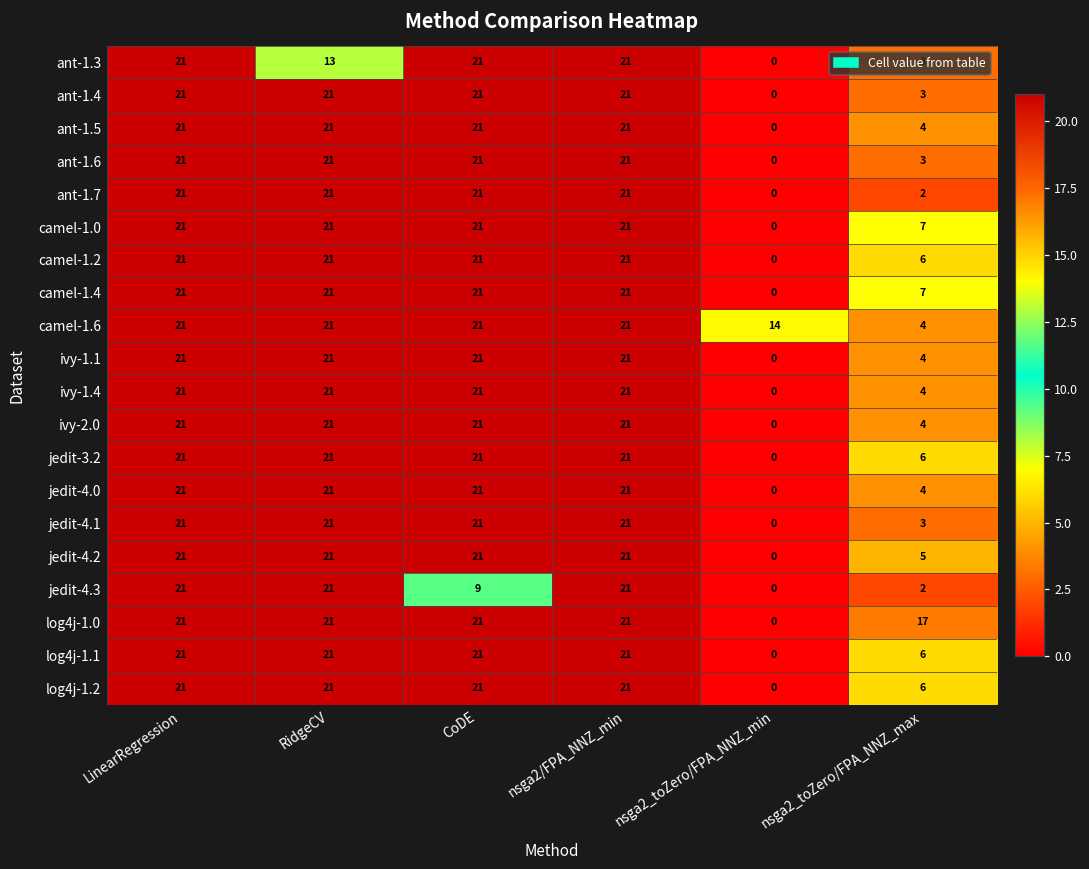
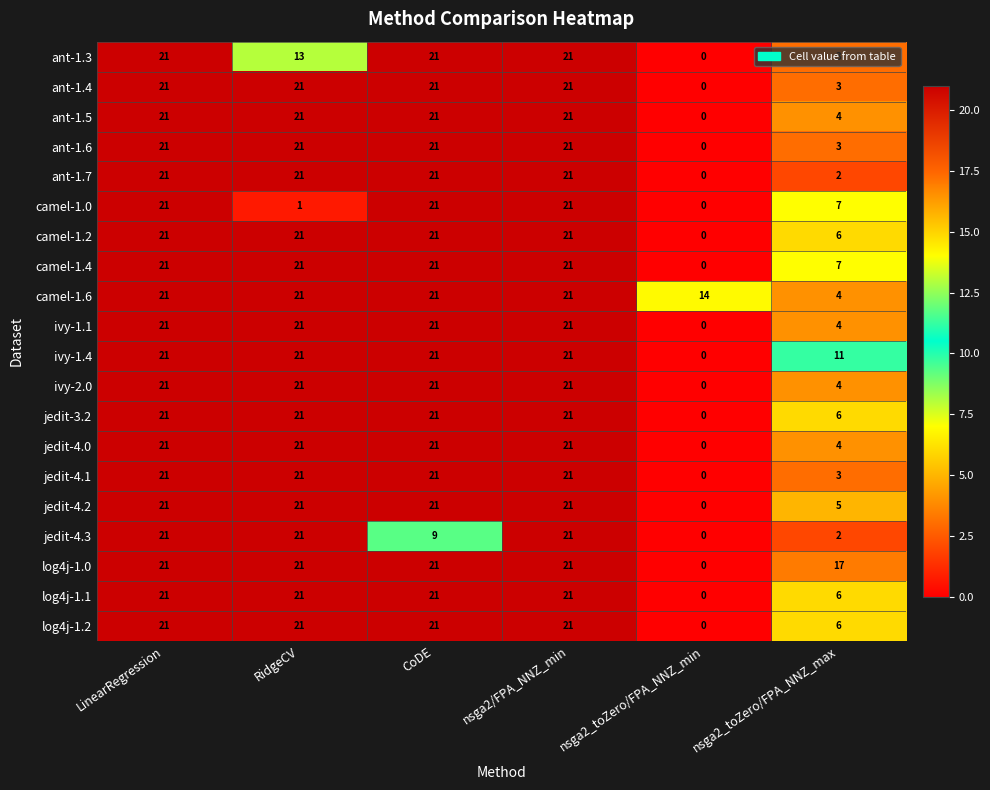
  {
    "ant-1.3": {
      "LinearRegression": 21,
      "RidgeCV": 13,
      "CoDE": 21,
      "nsga2/FPA_NNZ_min": 21,
      "nsga2_toZero/FPA_NNZ_min": 0
    },
    "ant-1.4": {
      "LinearRegression": 21,
      "RidgeCV": 21,
      "CoDE": 21,
      "nsga2/FPA_NNZ_min": 21,
      "nsga2_toZero/FPA_NNZ_min": 0,
      "nsga2_toZero/FPA_NNZ_max": 3
    },
    "ant-1.5": {
      "LinearRegression": 21,
      "RidgeCV": 21,
      "CoDE": 21,
      "nsga2/FPA_NNZ_min": 21,
      "nsga2_toZero/FPA_NNZ_min": 0,
      "nsga2_toZero/FPA_NNZ_max": 4
    },
    "ant-1.6": {
      "LinearRegression": 21,
      "RidgeCV": 21,
      "CoDE": 21,
      "nsga2/FPA_NNZ_min": 21,
      "nsga2_toZero/FPA_NNZ_min": 0,
      "nsga2_toZero/FPA_NNZ_max": 3
    },
    "ant-1.7": {
      "LinearRegression": 21,
      "RidgeCV": 21,
      "CoDE": 21,
      "nsga2/FPA_NNZ_min": 21,
      "nsga2_toZero/FPA_NNZ_min": 0,
      "nsga2_toZero/FPA_NNZ_max": 2
    },
    "camel-1.0": {
      "LinearRegression": 21,
-     "RidgeCV": 21,
+     "RidgeCV": 1,
      "CoDE": 21,
      "nsga2/FPA_NNZ_min": 21,
      "nsga2_toZero/FPA_NNZ_min": 0,
      "nsga2_toZero/FPA_NNZ_max": 7
    },
    "camel-1.2": {
      "LinearRegression": 21,
      "RidgeCV": 21,
      "CoDE": 21,
      "nsga2/FPA_NNZ_min": 21,
      "nsga2_toZero/FPA_NNZ_min": 0,
      "nsga2_toZero/FPA_NNZ_max": 6
    },
    "camel-1.4": {
      "LinearRegression": 21,
      "RidgeCV": 21,
      "CoDE": 21,
      "nsga2/FPA_NNZ_min": 21,
      "nsga2_toZero/FPA_NNZ_min": 0,
      "nsga2_toZero/FPA_NNZ_max": 7
    },
    "camel-1.6": {
      "LinearRegression": 21,
      "RidgeCV": 21,
      "CoDE": 21,
      "nsga2/FPA_NNZ_min": 21,
      "nsga2_toZero/FPA_NNZ_min": 14,
      "nsga2_toZero/FPA_NNZ_max": 4
    },
    "ivy-1.1": {
      "LinearRegression": 21,
      "RidgeCV": 21,
      "CoDE": 21,
      "nsga2/FPA_NNZ_min": 21,
      "nsga2_toZero/FPA_NNZ_min": 0,
      "nsga2_toZero/FPA_NNZ_max": 4
    },
    "ivy-1.4": {
      "LinearRegression": 21,
      "RidgeCV": 21,
      "CoDE": 21,
      "nsga2/FPA_NNZ_min": 21,
      "nsga2_toZero/FPA_NNZ_min": 0,
-     "nsga2_toZero/FPA_NNZ_max": 4
+     "nsga2_toZero/FPA_NNZ_max": 11
    },
    "ivy-2.0": {
      "LinearRegression": 21,
      "RidgeCV": 21,
      "CoDE": 21,
      "nsga2/FPA_NNZ_min": 21,
      "nsga2_toZero/FPA_NNZ_min": 0,
      "nsga2_toZero/FPA_NNZ_max": 4
    },
    "jedit-3.2": {
      "LinearRegression": 21,
      "RidgeCV": 21,
      "CoDE": 21,
      "nsga2/FPA_NNZ_min": 21,
      "nsga2_toZero/FPA_NNZ_min": 0,
      "nsga2_toZero/FPA_NNZ_max": 6
    },
    "jedit-4.0": {
      "LinearRegression": 21,
      "RidgeCV": 21,
      "CoDE": 21,
      "nsga2/FPA_NNZ_min": 21,
      "nsga2_toZero/FPA_NNZ_min": 0,
      "nsga2_toZero/FPA_NNZ_max": 4
    },
    "jedit-4.1": {
      "LinearRegression": 21,
      "RidgeCV": 21,
      "CoDE": 21,
      "nsga2/FPA_NNZ_min": 21,
      "nsga2_toZero/FPA_NNZ_min": 0,
      "nsga2_toZero/FPA_NNZ_max": 3
    },
    "jedit-4.2": {
      "LinearRegression": 21,
      "RidgeCV": 21,
      "CoDE": 21,
      "nsga2/FPA_NNZ_min": 21,
      "nsga2_toZero/FPA_NNZ_min": 0,
      "nsga2_toZero/FPA_NNZ_max": 5
    },
    "jedit-4.3": {
      "LinearRegression": 21,
      "RidgeCV": 21,
      "CoDE": 9,
      "nsga2/FPA_NNZ_min": 21,
      "nsga2_toZero/FPA_NNZ_min": 0,
      "nsga2_toZero/FPA_NNZ_max": 2
    },
    "log4j-1.0": {
      "LinearRegression": 21,
      "RidgeCV": 21,
      "CoDE": 21,
      "nsga2/FPA_NNZ_min": 21,
      "nsga2_toZero/FPA_NNZ_min": 0,
      "nsga2_toZero/FPA_NNZ_max": 17
    },
    "log4j-1.1": {
      "LinearRegression": 21,
      "RidgeCV": 21,
      "CoDE": 21,
      "nsga2/FPA_NNZ_min": 21,
      "nsga2_toZero/FPA_NNZ_min": 0,
      "nsga2_toZero/FPA_NNZ_max": 6
    },
    "log4j-1.2": {
      "LinearRegression": 21,
      "RidgeCV": 21,
      "CoDE": 21,
      "nsga2/FPA_NNZ_min": 21,
      "nsga2_toZero/FPA_NNZ_min": 0,
      "nsga2_toZero/FPA_NNZ_max": 6
    }
  }
